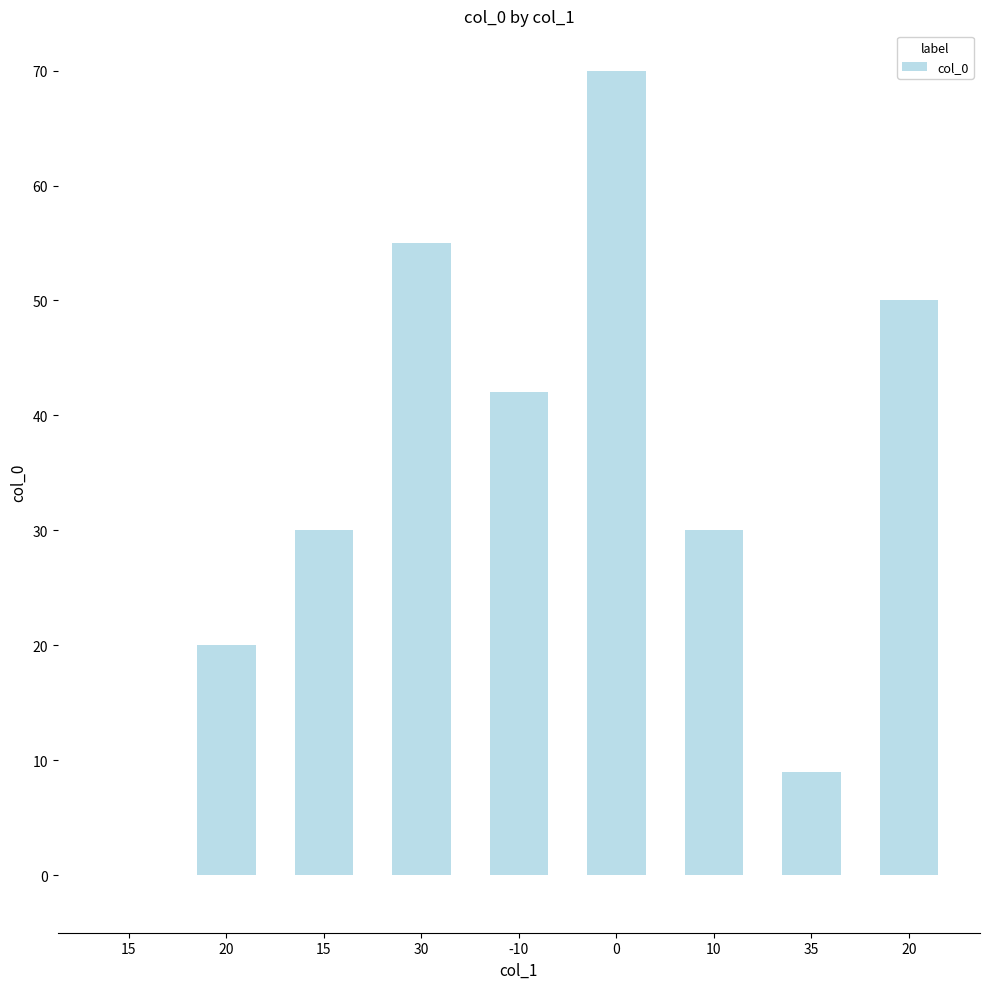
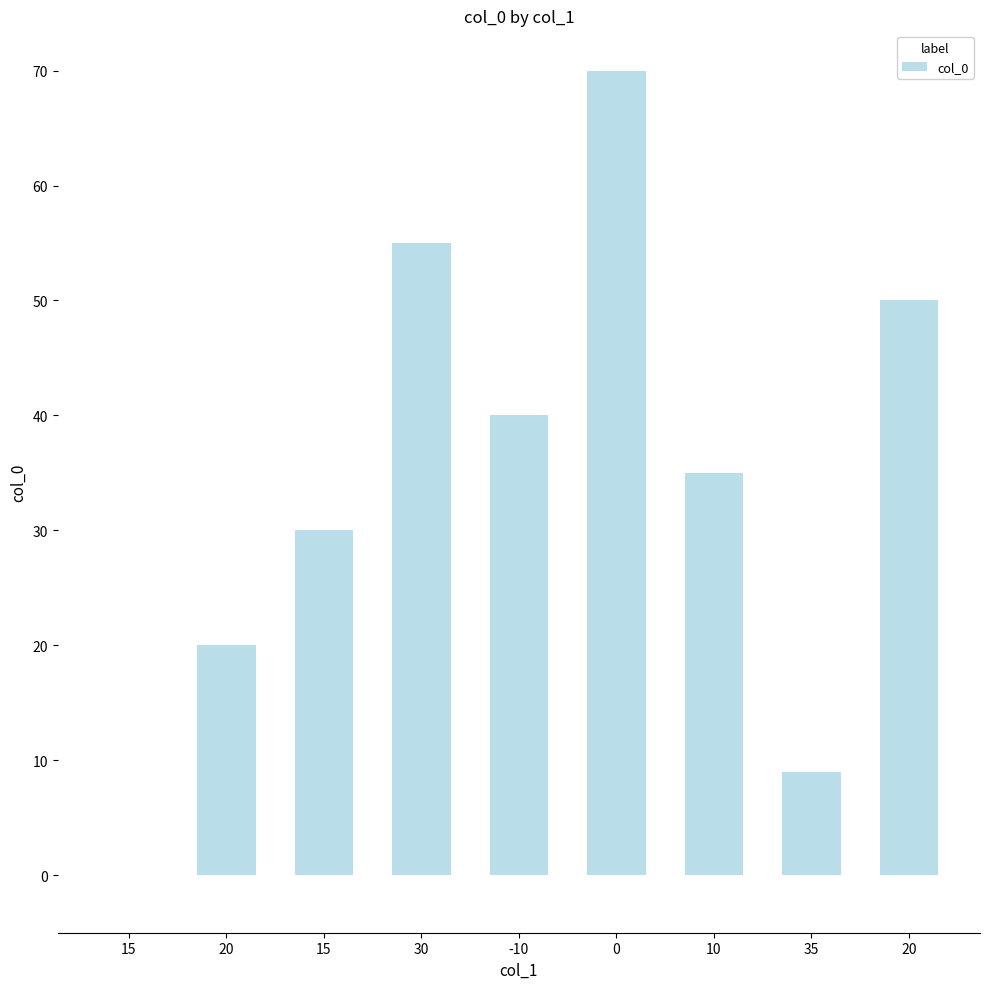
  {
    "30": 55,
-   "-10": 42,
+   "-10": 40,
    "0": 70,
-   "10": 30,
+   "10": 35,
    "35": 9
  }
